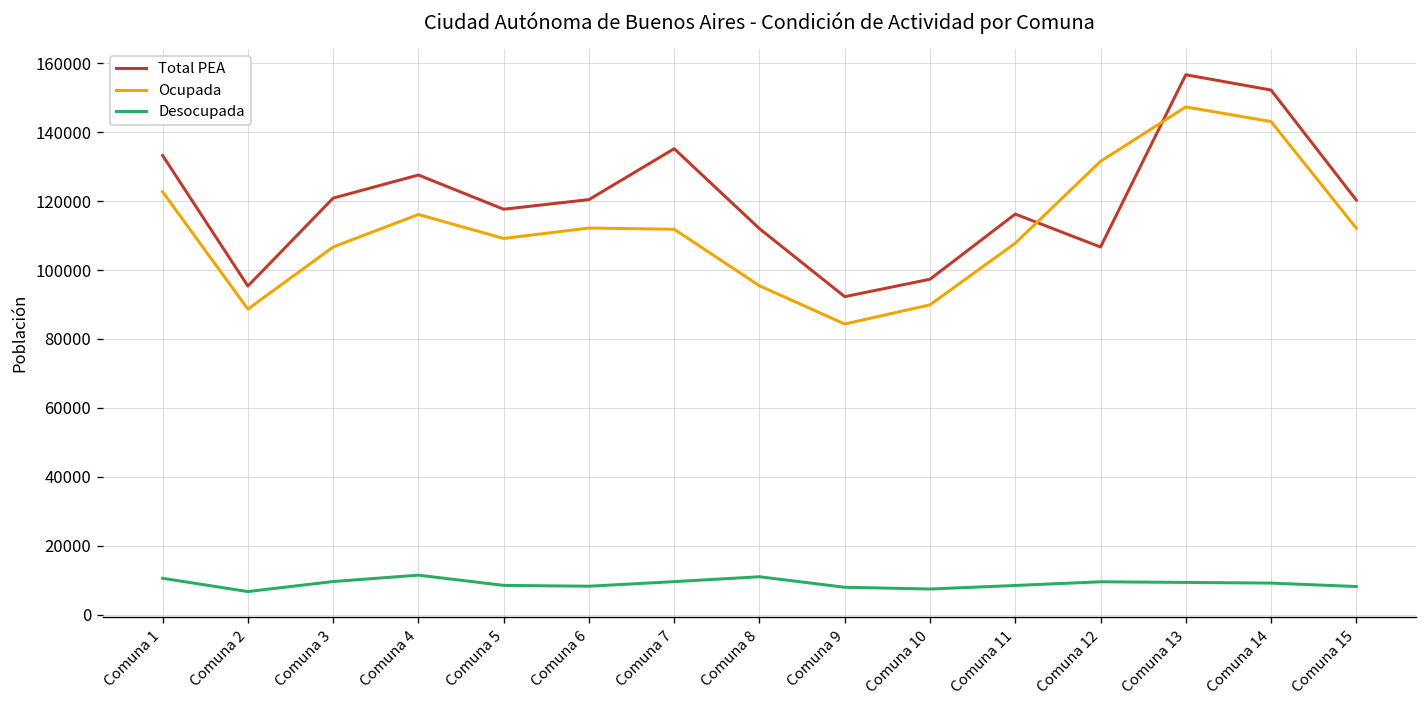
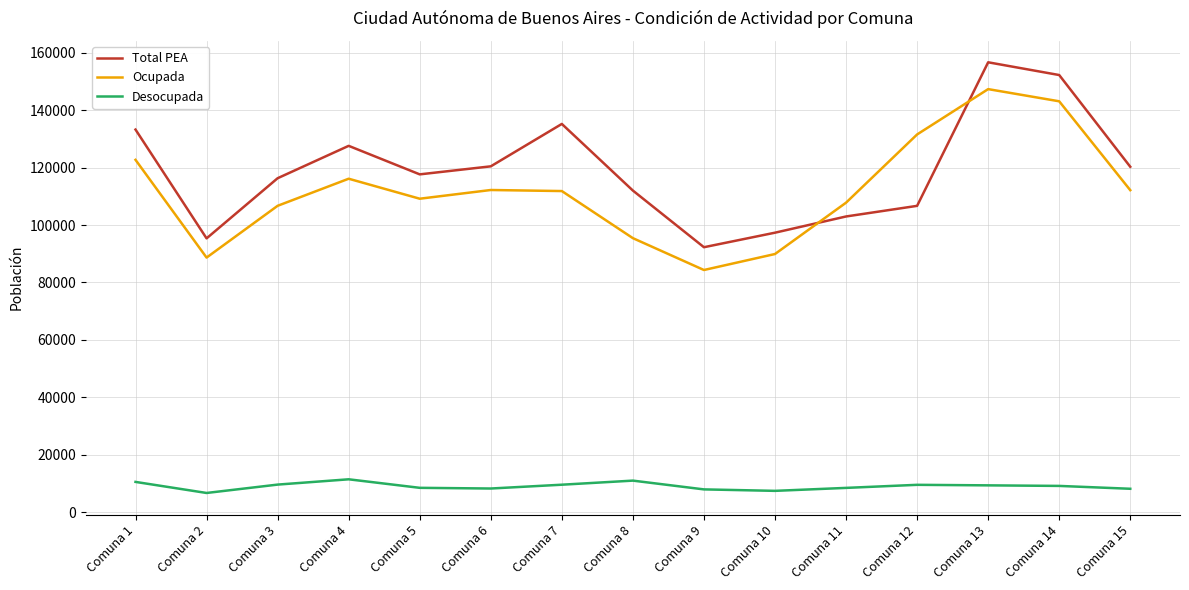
  {
    "Total PEA": {
      "Comuna 1": 133000,
      "Comuna 2": 95000,
-     "Comuna 3": 121000,
+     "Comuna 3": 116000,
      "Comuna 4": 128000,
      "Comuna 5": 118000,
      "Comuna 6": 120000,
      "Comuna 7": 135000,
      "Comuna 8": 112000,
      "Comuna 9": 92000,
      "Comuna 10": 97000,
-     "Comuna 11": 116000,
+     "Comuna 11": 103000,
      "Comuna 12": 107000,
      "Comuna 13": 157000,
      "Comuna 14": 152000,
      "Comuna 15": 120000
    },
    "Ocupada": {
      "Comuna 1": 123000,
      "Comuna 2": 89000,
      "Comuna 3": 107000,
      "Comuna 4": 116000,
      "Comuna 5": 109000,
      "Comuna 6": 112000,
      "Comuna 7": 112000,
      "Comuna 8": 95000,
      "Comuna 9": 84000,
      "Comuna 10": 90000,
      "Comuna 11": 108000,
      "Comuna 12": 132000,
      "Comuna 13": 147000,
      "Comuna 14": 143000,
      "Comuna 15": 112000
    },
    "Desocupada": {
      "Comuna 1": 11000,
      "Comuna 2": 7000,
      "Comuna 3": 10000,
      "Comuna 4": 11000,
      "Comuna 5": 8000,
      "Comuna 6": 8000,
      "Comuna 7": 10000,
      "Comuna 8": 11000,
      "Comuna 9": 8000,
      "Comuna 10": 7000,
      "Comuna 11": 8000,
      "Comuna 12": 10000,
      "Comuna 13": 9000,
      "Comuna 14": 9000,
      "Comuna 15": 8000
    }
  }
